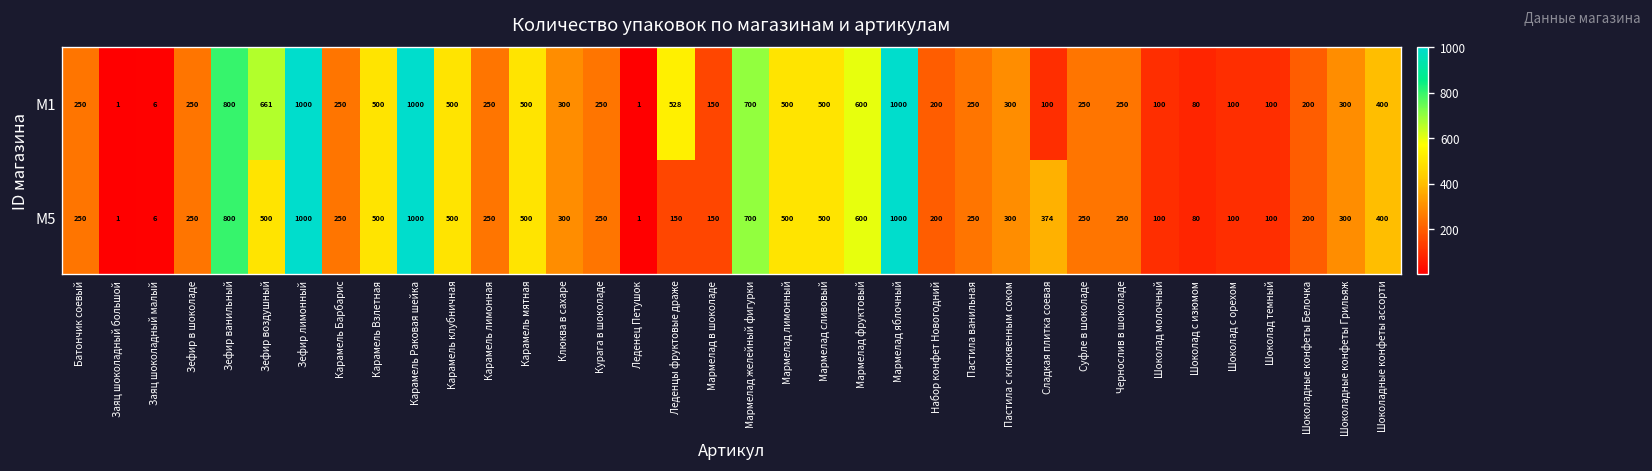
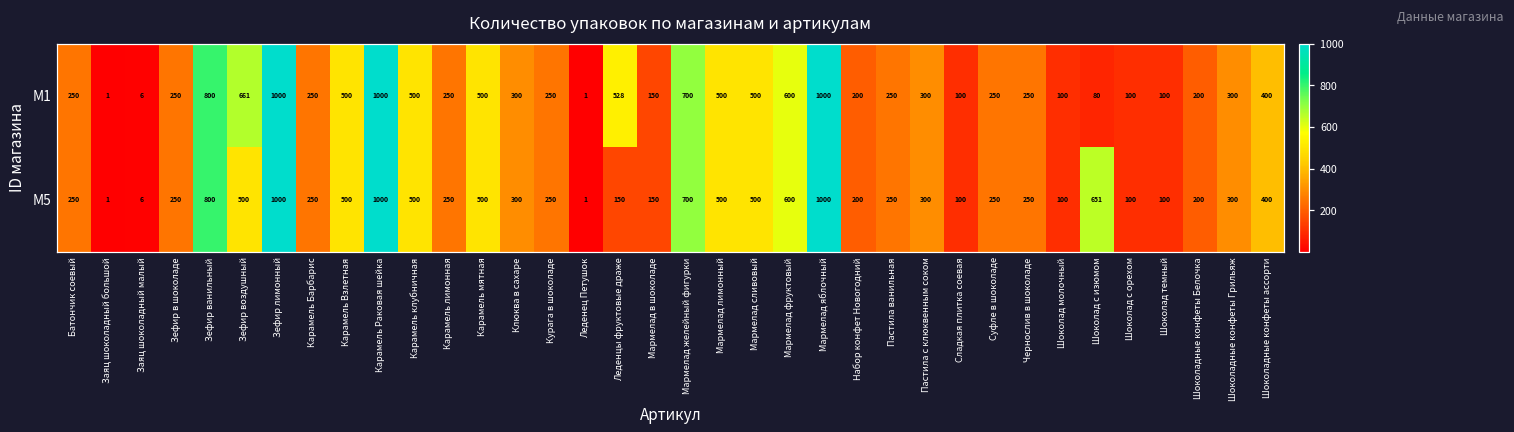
  {
    "M1": {
      "Батончик соевый": 250,
      "Заяц шоколадный большой": 1,
      "Заяц шоколадный малый": 6,
      "Зефир в шоколаде": 250,
      "Зефир ванильный": 800,
      "Зефир воздушный": 661,
      "Зефир лимонный": 1000,
      "Карамель Барбарис": 250,
      "Карамель Взлетная": 500,
      "Карамель Раковая шейка": 1000,
      "Карамель клубничная": 500,
      "Карамель лимонная": 250,
      "Карамель мятная": 500,
      "Клюква в сахаре": 300,
      "Курага в шоколаде": 250,
      "Леденец Петушок": 1,
      "Леденцы фруктовые драже": 528,
      "Мармелад в шоколаде": 150,
      "Мармелад желейный фигурки": 700,
      "Мармелад лимонный": 500,
      "Мармелад сливовый": 500,
      "Мармелад фруктовый": 600,
      "Мармелад яблочный": 1000,
      "Набор конфет Новогодний": 200,
      "Пастила ванильная": 250,
      "Пастила с клюквенным соком": 300,
      "Сладкая плитка соевая": 100,
      "Суфле в шоколаде": 250,
      "Чернослив в шоколаде": 250,
      "Шоколад молочный": 100,
      "Шоколад с изюмом": 80,
      "Шоколад с орехом": 100,
      "Шоколад темный": 100,
      "Шоколадные конфеты Белочка": 200,
      "Шоколадные конфеты Грильяж": 300,
      "Шоколадные конфеты ассорти": 400
    },
    "M5": {
      "Батончик соевый": 250,
      "Заяц шоколадный большой": 1,
      "Заяц шоколадный малый": 6,
      "Зефир в шоколаде": 250,
      "Зефир ванильный": 800,
      "Зефир воздушный": 500,
      "Зефир лимонный": 1000,
      "Карамель Барбарис": 250,
      "Карамель Взлетная": 500,
      "Карамель Раковая шейка": 1000,
      "Карамель клубничная": 500,
      "Карамель лимонная": 250,
      "Карамель мятная": 500,
      "Клюква в сахаре": 300,
      "Курага в шоколаде": 250,
      "Леденец Петушок": 1,
      "Леденцы фруктовые драже": 150,
      "Мармелад в шоколаде": 150,
      "Мармелад желейный фигурки": 700,
      "Мармелад лимонный": 500,
      "Мармелад сливовый": 500,
      "Мармелад фруктовый": 600,
      "Мармелад яблочный": 1000,
      "Набор конфет Новогодний": 200,
      "Пастила ванильная": 250,
      "Пастила с клюквенным соком": 300,
-     "Сладкая плитка соевая": 374,
+     "Сладкая плитка соевая": 100,
      "Суфле в шоколаде": 250,
      "Чернослив в шоколаде": 250,
      "Шоколад молочный": 100,
-     "Шоколад с изюмом": 80,
+     "Шоколад с изюмом": 651,
      "Шоколад с орехом": 100,
      "Шоколад темный": 100,
      "Шоколадные конфеты Белочка": 200,
      "Шоколадные конфеты Грильяж": 300,
      "Шоколадные конфеты ассорти": 400
    }
  }
